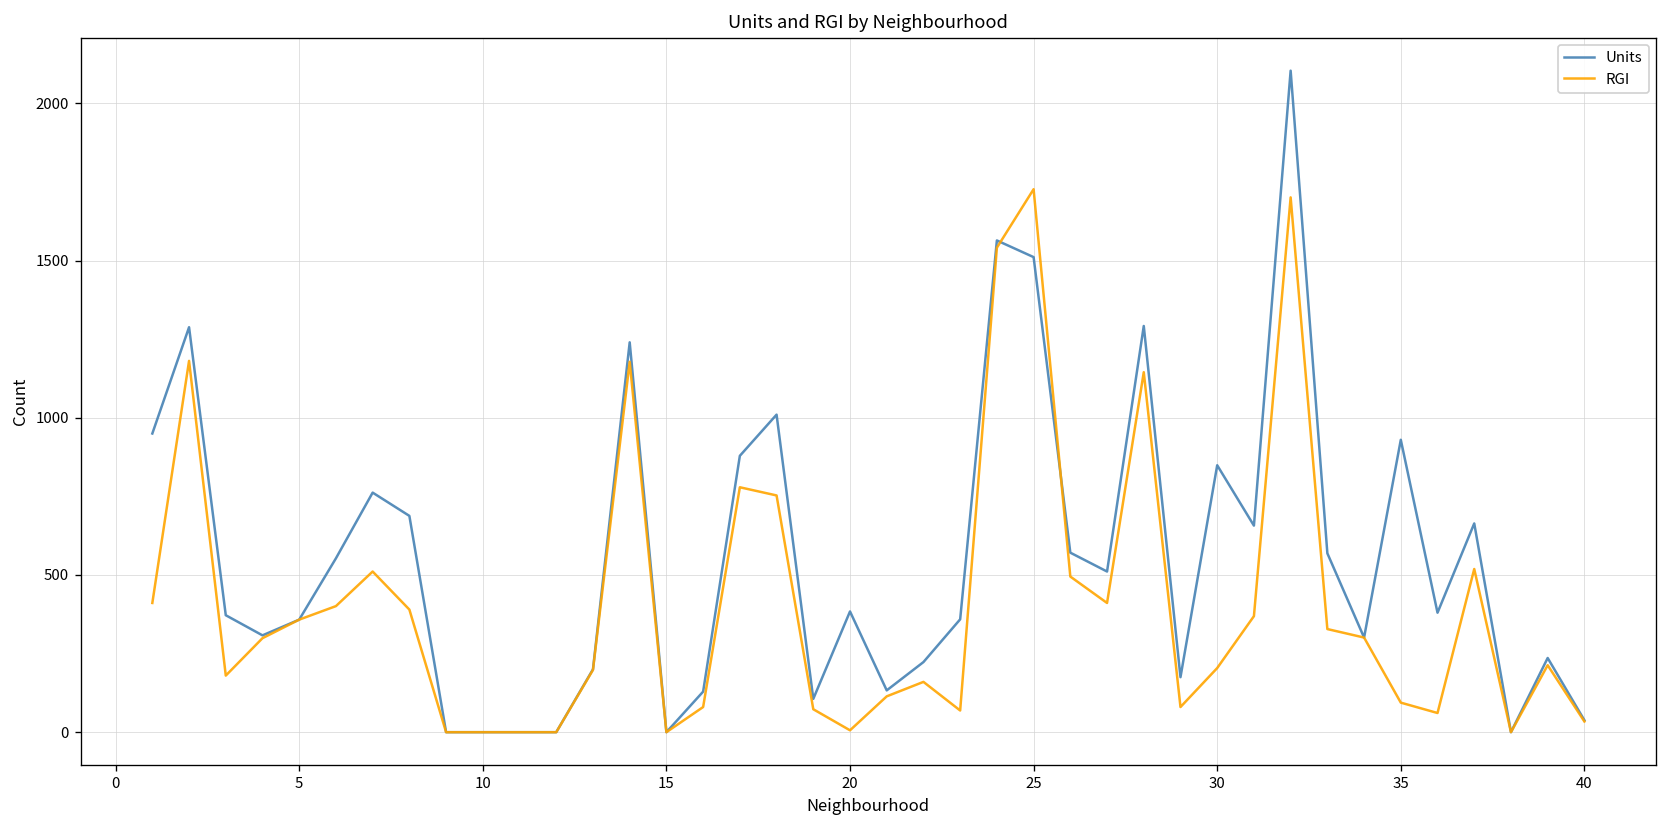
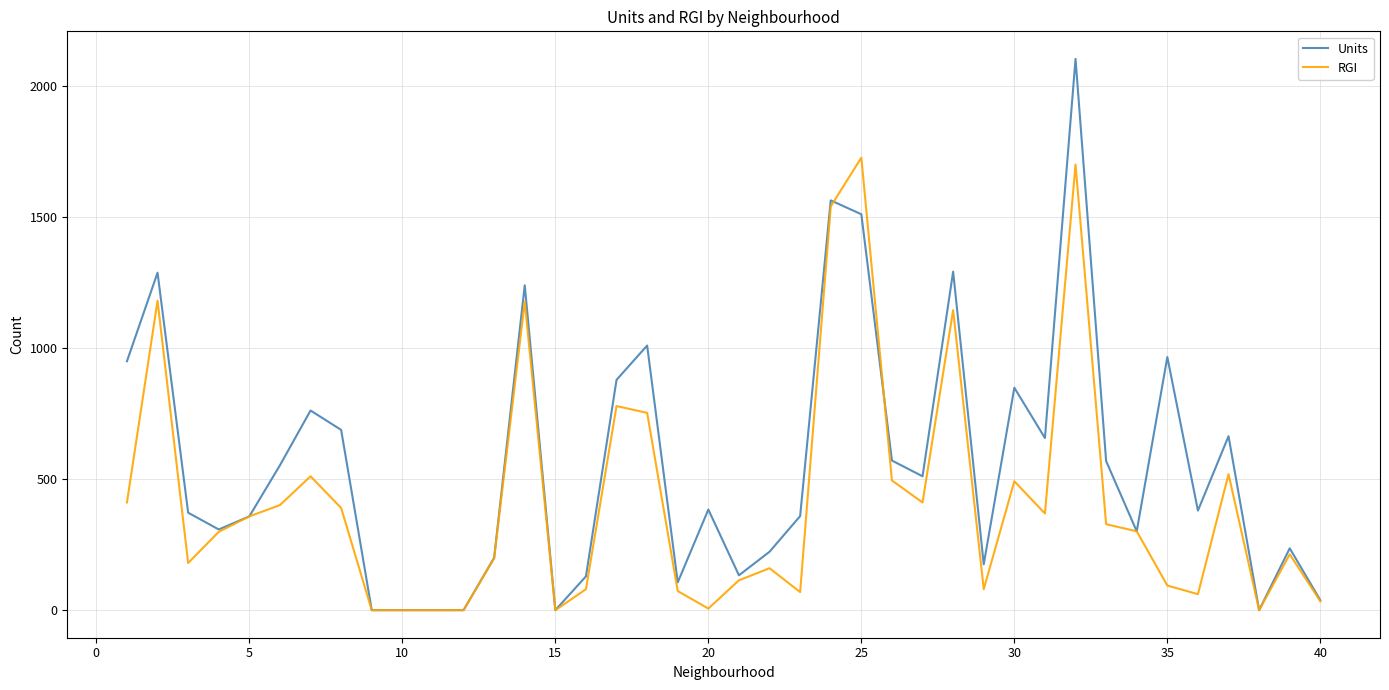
  {
    "Units": {
      "20": 380,
      "25": 1510,
      "30": 850,
-     "35": 930
+     "35": 970
    },
    "RGI": {
      "20": 10,
      "25": 1730,
-     "30": 200,
+     "30": 490,
      "35": 90
    }
  }
